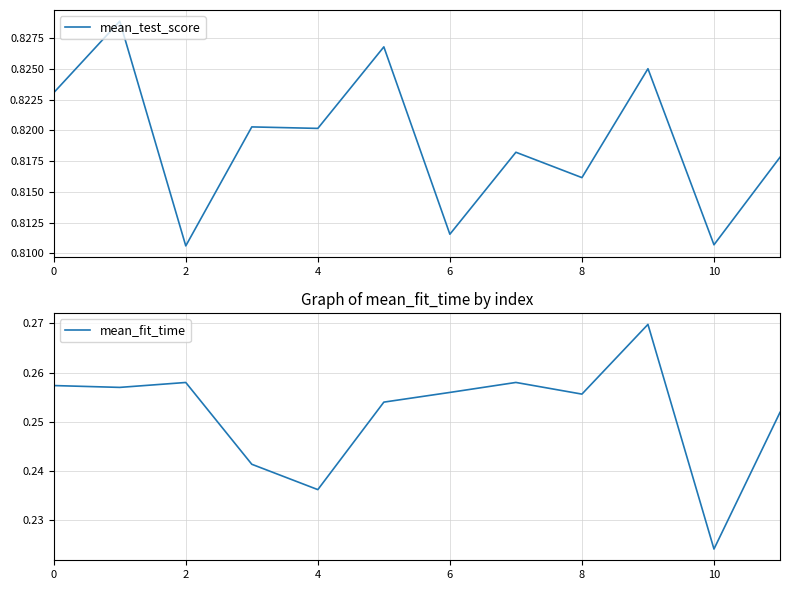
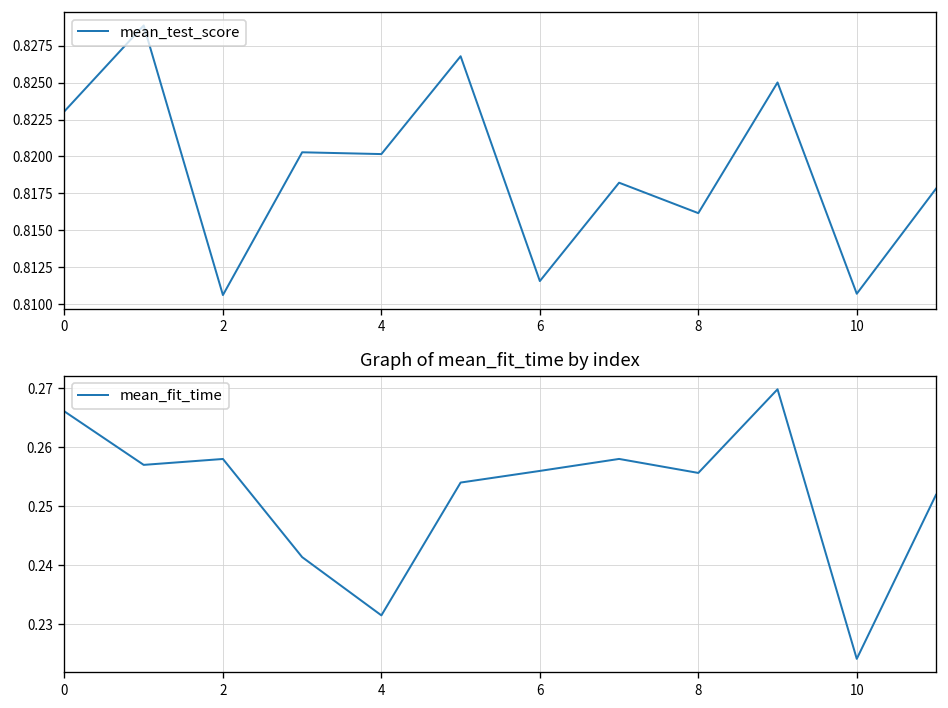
  {
    "Graph of mean_fit_time by index": {
-     "0": 0.257,
+     "0": 0.266,
      "2": 0.258,
-     "4": 0.236,
+     "4": 0.231,
      "6": 0.256,
      "8": 0.256,
      "10": 0.224
    }
  }
